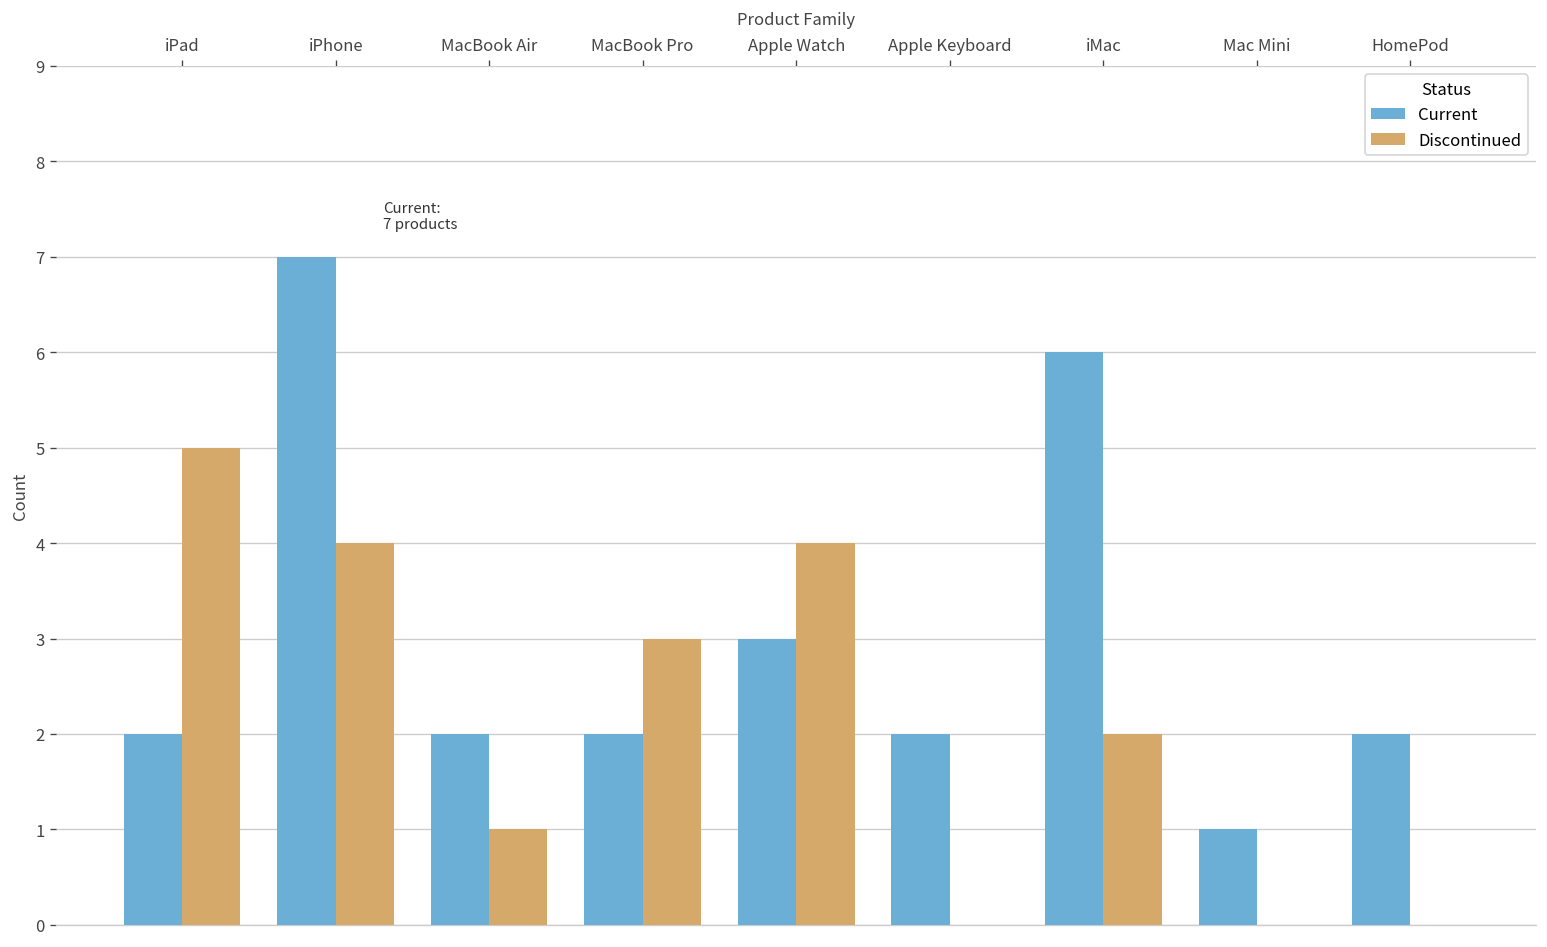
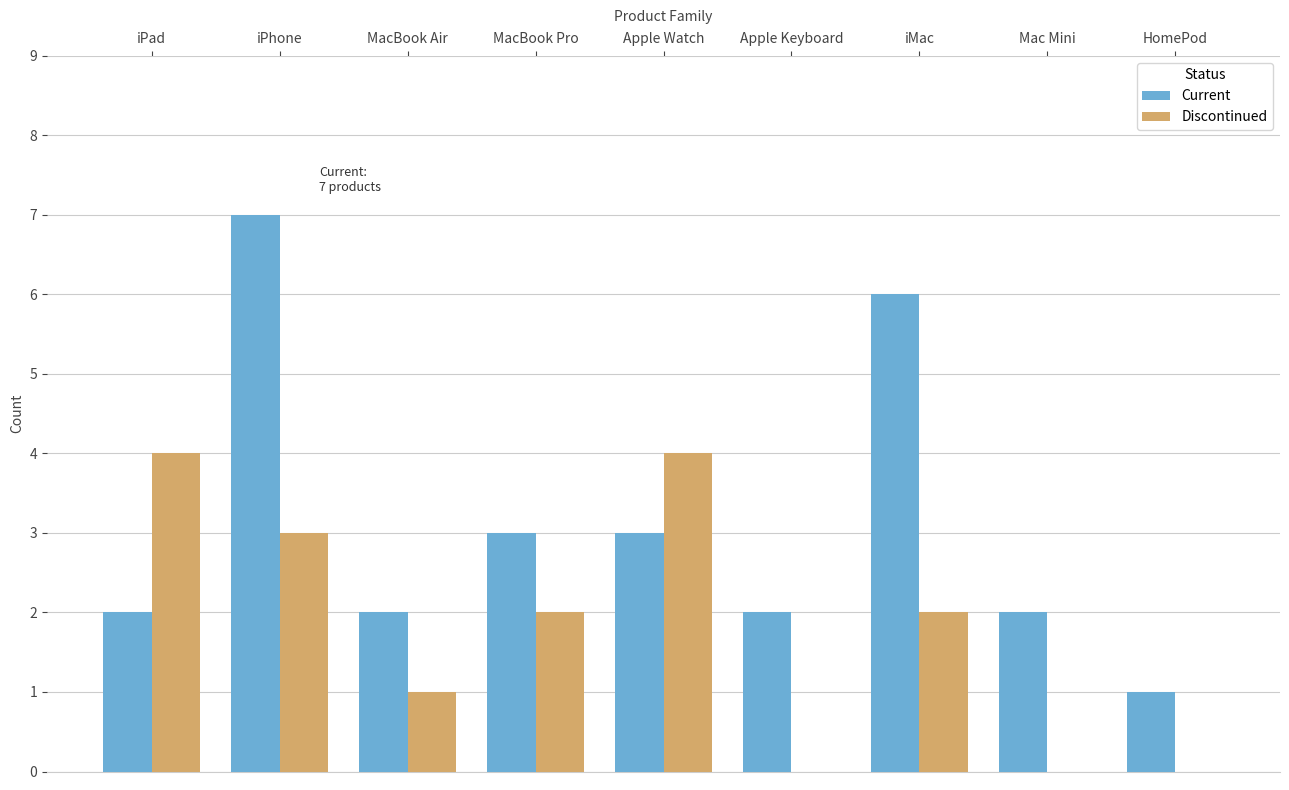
  {
    "Current": {
      "iPad": 2,
      "iPhone": 7,
      "MacBook Air": 2,
-     "MacBook Pro": 2,
+     "MacBook Pro": 3,
      "Apple Watch": 3,
      "Apple Keyboard": 2,
      "iMac": 6,
-     "Mac Mini": 1,
-     "HomePod": 2
+     "Mac Mini": 2,
+     "HomePod": 1
    },
    "Discontinued": {
-     "iPad": 5,
-     "iPhone": 4,
+     "iPad": 4,
+     "iPhone": 3,
      "MacBook Air": 1,
-     "MacBook Pro": 3,
+     "MacBook Pro": 2,
      "Apple Watch": 4,
      "Apple Keyboard": 0,
      "iMac": 2,
      "Mac Mini": 0,
      "HomePod": 0
    }
  }
